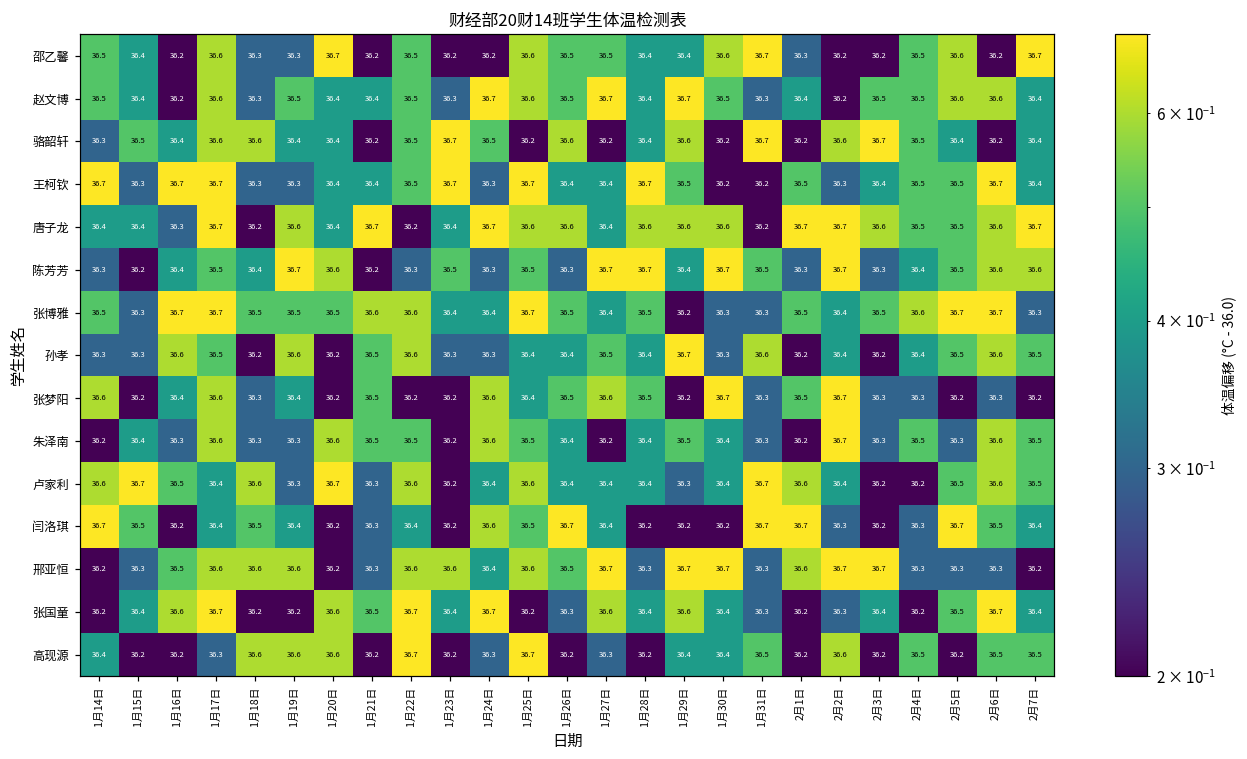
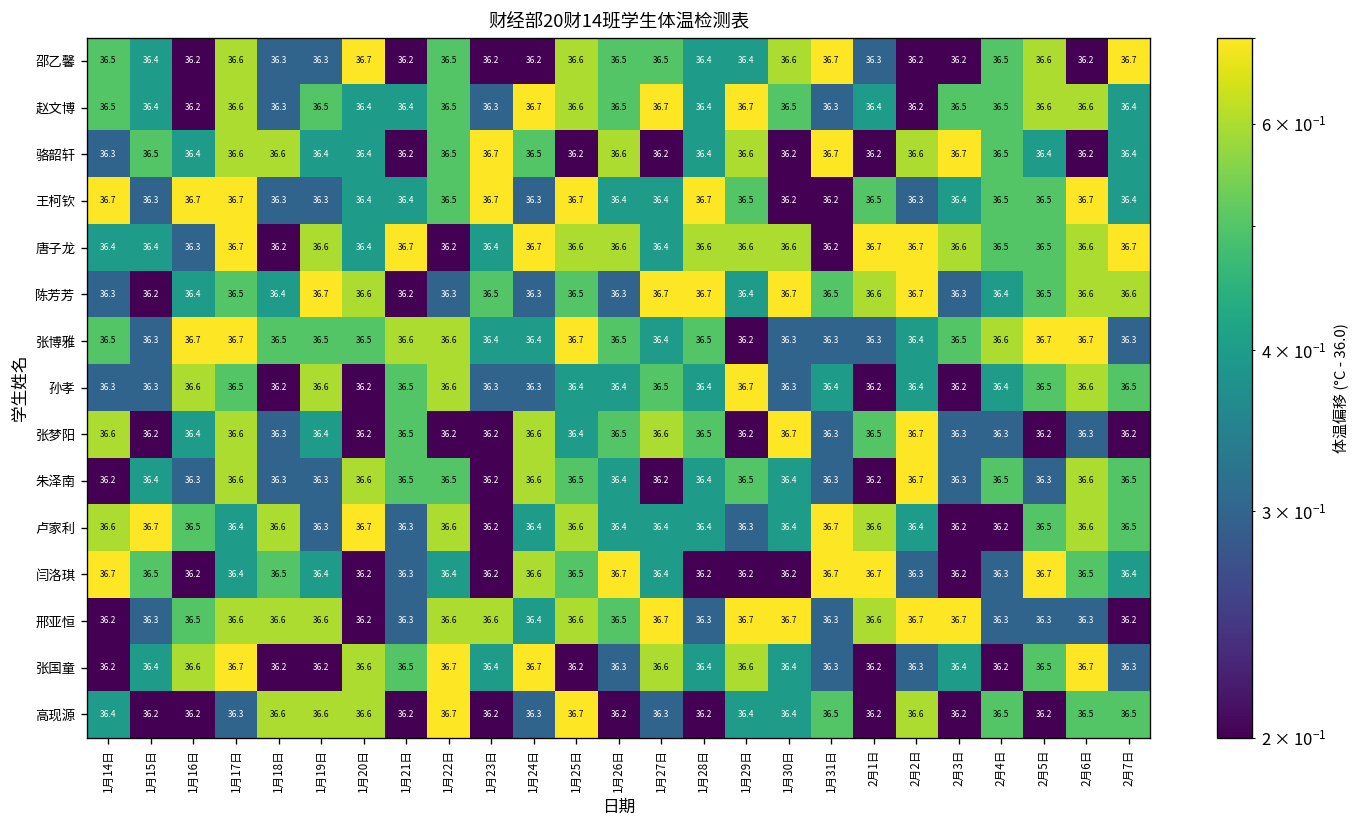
  {
    "陈芳芳": {
      "1月14日": 36.3,
      "1月15日": 36.2,
      "1月16日": 36.4,
      "1月17日": 36.5,
      "1月18日": 36.4,
      "1月19日": 36.7,
      "1月20日": 36.6,
      "1月21日": 36.2,
      "1月22日": 36.3,
      "1月23日": 36.5,
      "1月24日": 36.3,
      "1月25日": 36.5,
      "1月26日": 36.3,
      "1月27日": 36.7,
      "1月28日": 36.7,
      "1月29日": 36.4,
      "1月30日": 36.7,
      "1月31日": 36.5,
-     "2月1日": 36.3,
+     "2月1日": 36.6,
      "2月2日": 36.7,
      "2月3日": 36.3,
      "2月4日": 36.4,
      "2月5日": 36.5,
      "2月6日": 36.6,
      "2月7日": 36.6
    },
    "张博雅": {
      "1月14日": 36.5,
      "1月15日": 36.3,
      "1月16日": 36.7,
      "1月17日": 36.7,
      "1月18日": 36.5,
      "1月19日": 36.5,
      "1月20日": 36.5,
      "1月21日": 36.6,
      "1月22日": 36.6,
      "1月23日": 36.4,
      "1月24日": 36.4,
      "1月25日": 36.7,
      "1月26日": 36.5,
      "1月27日": 36.4,
      "1月28日": 36.5,
      "1月29日": 36.2,
      "1月30日": 36.3,
      "1月31日": 36.3,
-     "2月1日": 36.5,
+     "2月1日": 36.3,
      "2月2日": 36.4,
      "2月3日": 36.5,
      "2月4日": 36.6,
      "2月5日": 36.7,
      "2月6日": 36.7,
      "2月7日": 36.3
    },
    "孙孝": {
      "1月14日": 36.3,
      "1月15日": 36.3,
      "1月16日": 36.6,
      "1月17日": 36.5,
      "1月18日": 36.2,
      "1月19日": 36.6,
      "1月20日": 36.2,
      "1月21日": 36.5,
      "1月22日": 36.6,
      "1月23日": 36.3,
      "1月24日": 36.3,
      "1月25日": 36.4,
      "1月26日": 36.4,
      "1月27日": 36.5,
      "1月28日": 36.4,
      "1月29日": 36.7,
      "1月30日": 36.3,
-     "1月31日": 36.6,
+     "1月31日": 36.4,
      "2月1日": 36.2,
      "2月2日": 36.4,
      "2月3日": 36.2,
      "2月4日": 36.4,
      "2月5日": 36.5,
      "2月6日": 36.6,
      "2月7日": 36.5
    },
    "张国童": {
      "1月14日": 36.2,
      "1月15日": 36.4,
      "1月16日": 36.6,
      "1月17日": 36.7,
      "1月18日": 36.2,
      "1月19日": 36.2,
      "1月20日": 36.6,
      "1月21日": 36.5,
      "1月22日": 36.7,
      "1月23日": 36.4,
      "1月24日": 36.7,
      "1月25日": 36.2,
      "1月26日": 36.3,
      "1月27日": 36.6,
      "1月28日": 36.4,
      "1月29日": 36.6,
      "1月30日": 36.4,
      "1月31日": 36.3,
      "2月1日": 36.2,
      "2月2日": 36.3,
      "2月3日": 36.4,
      "2月4日": 36.2,
      "2月5日": 36.5,
      "2月6日": 36.7,
-     "2月7日": 36.4
+     "2月7日": 36.3
    }
  }
